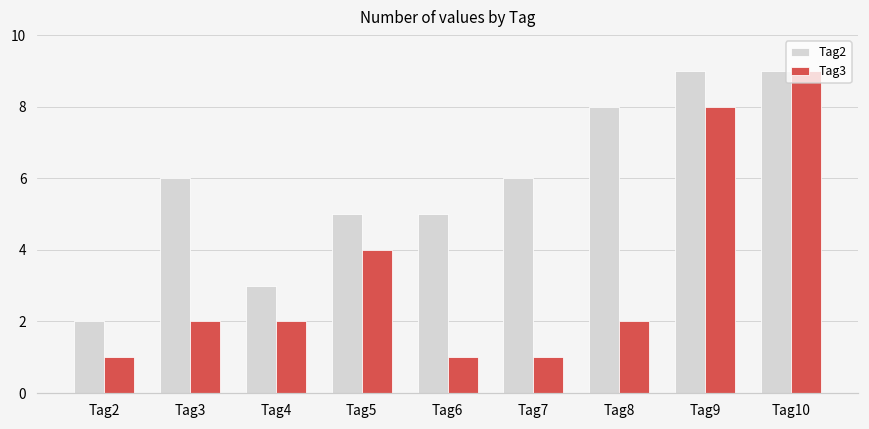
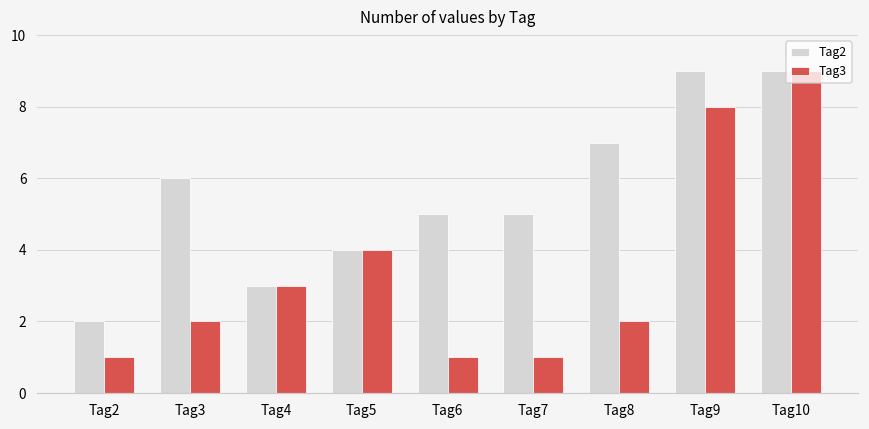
  {
    "Tag2": {
      "Tag2": 2,
      "Tag3": 6,
      "Tag4": 3,
-     "Tag5": 5,
+     "Tag5": 4,
      "Tag6": 5,
-     "Tag7": 6,
-     "Tag8": 8,
+     "Tag7": 5,
+     "Tag8": 7,
      "Tag9": 9,
      "Tag10": 9
    },
    "Tag3": {
      "Tag2": 1,
      "Tag3": 2,
-     "Tag4": 2,
+     "Tag4": 3,
      "Tag5": 4,
      "Tag6": 1,
      "Tag7": 1,
      "Tag8": 2,
      "Tag9": 8
    }
  }
